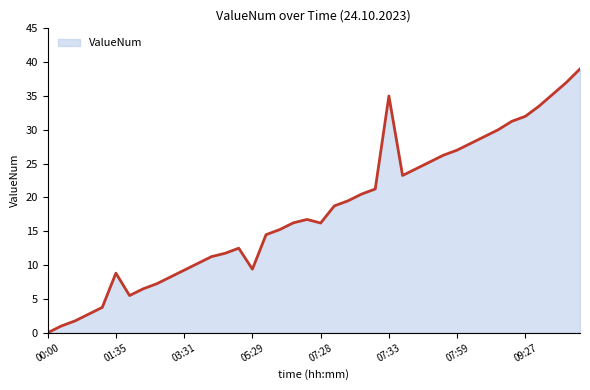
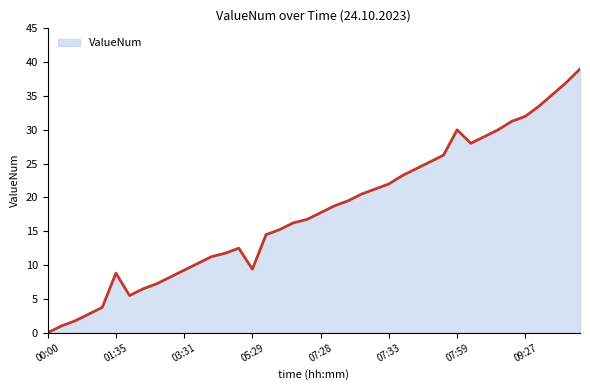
  {
    "00:00": 0,
    "01:35": 9,
    "03:31": 9,
    "05:29": 9,
-   "07:28": 16,
-   "07:33": 35,
-   "07:59": 27,
+   "07:28": 18,
+   "07:33": 22,
+   "07:59": 30,
    "09:27": 32
  }
